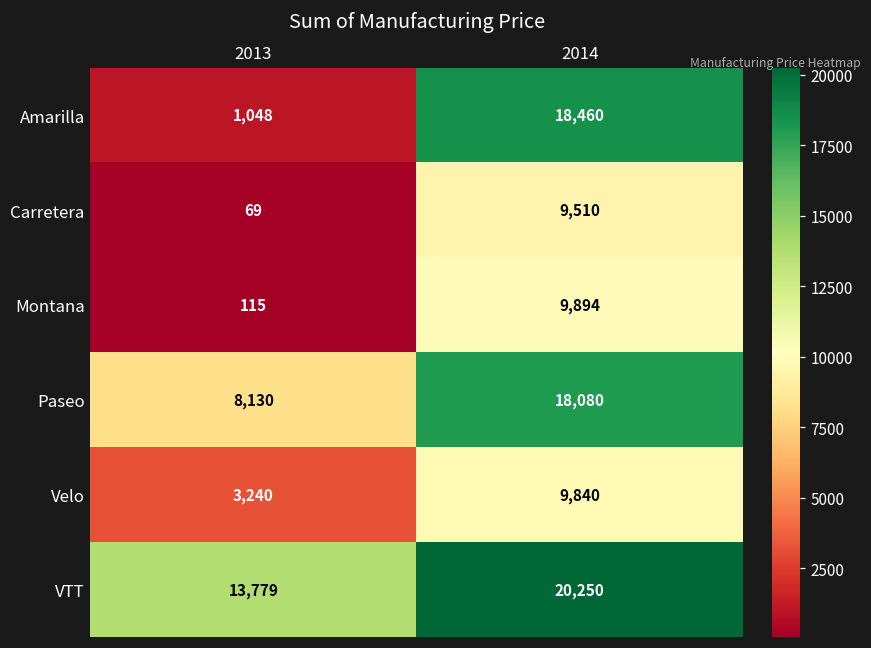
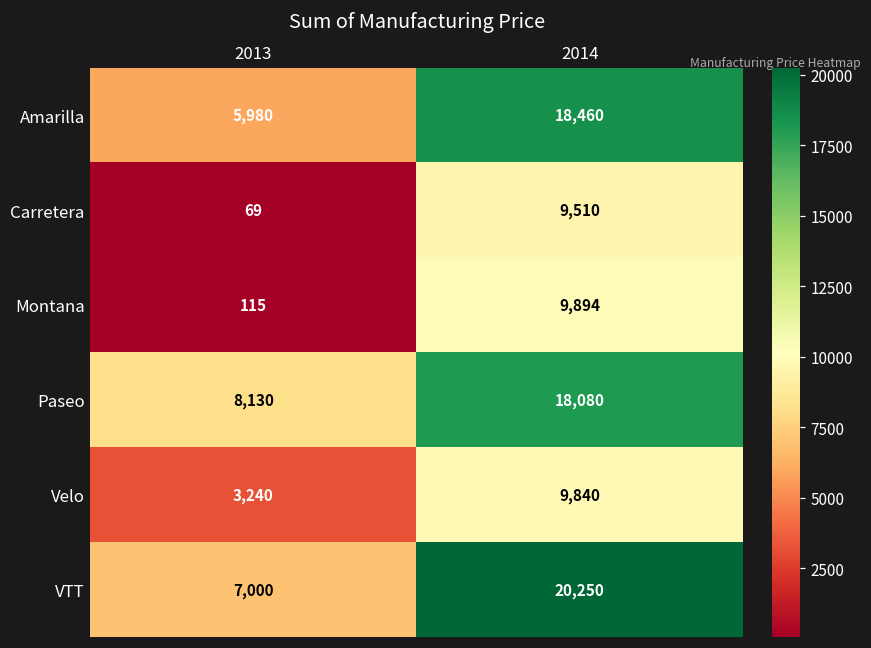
  {
    "Amarilla": {
-     "2013": "1,048",
+     "2013": "5,980",
      "2014": "18,460"
    },
    "Carretera": {
      "2013": "69",
      "2014": "9,510"
    },
    "Montana": {
      "2013": "115",
      "2014": "9,894"
    },
    "Paseo": {
      "2013": "8,130",
      "2014": "18,080"
    },
    "Velo": {
      "2013": "3,240",
      "2014": "9,840"
    },
    "VTT": {
-     "2013": "13,779",
+     "2013": "7,000",
      "2014": "20,250"
    }
  }
